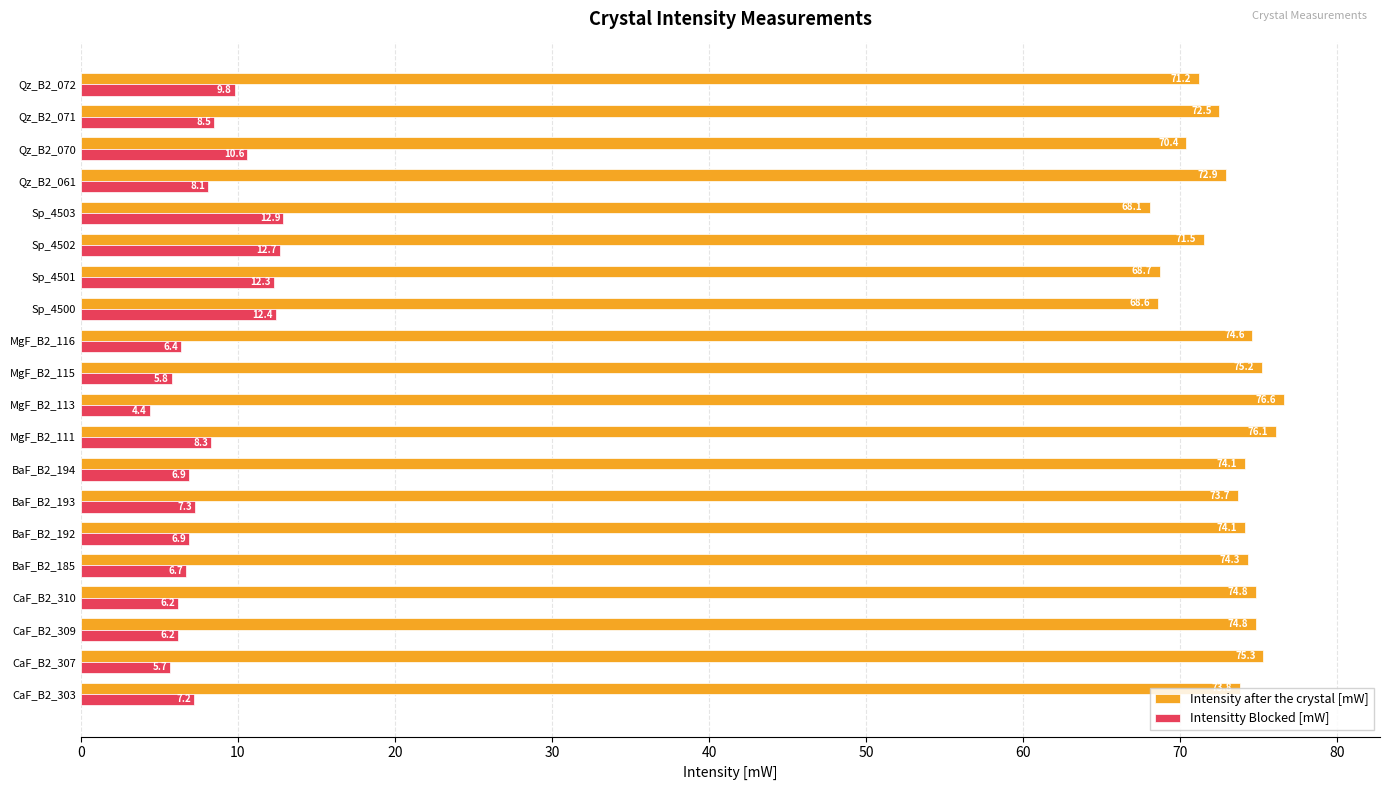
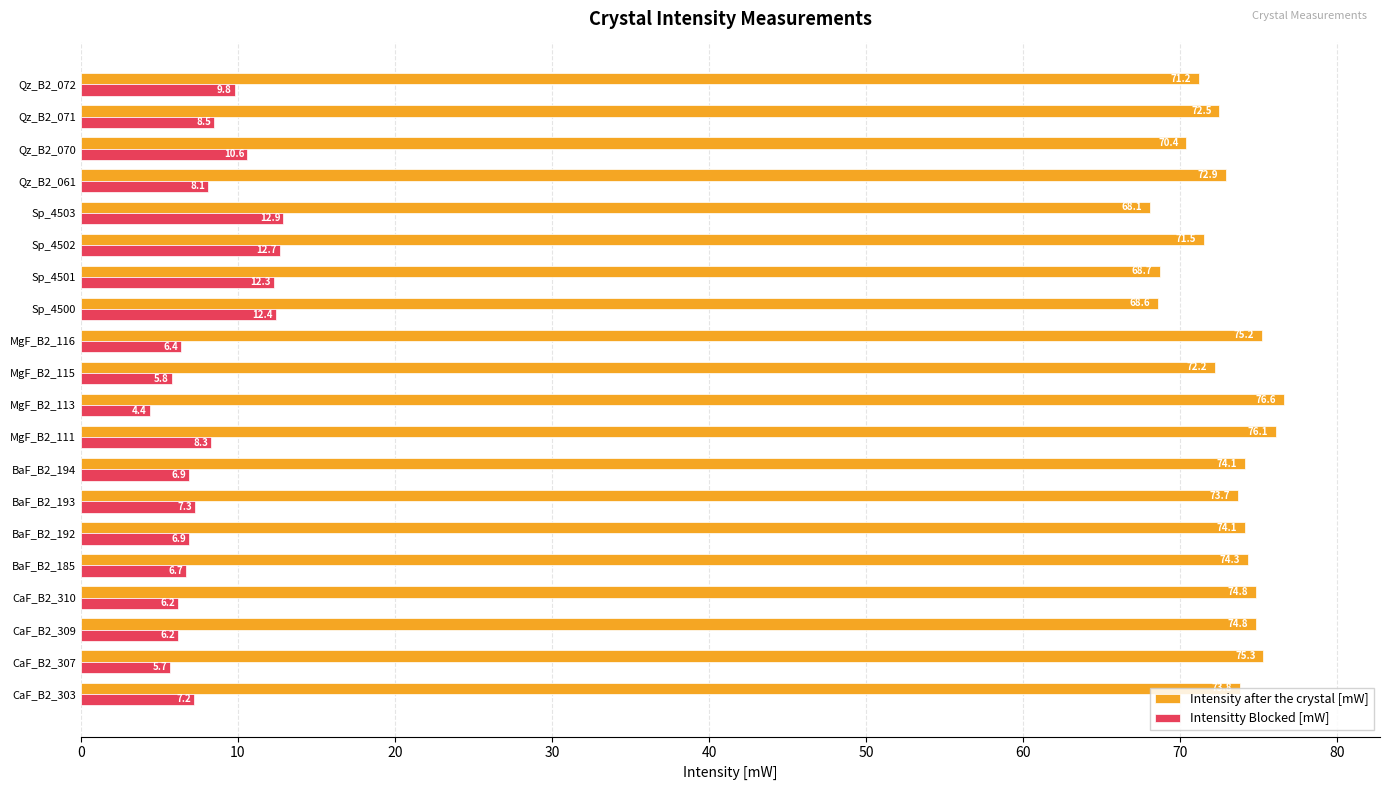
  {
    "Intensity after the crystal [mW]": {
      "Qz_B2_072": 71.2,
      "Qz_B2_071": 72.5,
      "Qz_B2_070": 70.4,
      "Qz_B2_061": 72.9,
      "Sp_4503": 68.1,
      "Sp_4502": 71.5,
      "Sp_4501": 68.7,
      "Sp_4500": 68.6,
-     "MgF_B2_116": 74.6,
-     "MgF_B2_115": 75.2,
+     "MgF_B2_116": 75.2,
+     "MgF_B2_115": 72.2,
      "MgF_B2_113": 76.6,
      "MgF_B2_111": 76.1,
      "BaF_B2_194": 74.1,
      "BaF_B2_193": 73.7,
      "BaF_B2_192": 74.1,
      "BaF_B2_185": 74.3,
      "CaF_B2_310": 74.8,
      "CaF_B2_309": 74.8,
      "CaF_B2_307": 75.3
    },
    "Intensitty Blocked [mW]": {
      "Qz_B2_072": 9.8,
      "Qz_B2_071": 8.5,
      "Qz_B2_070": 10.6,
      "Qz_B2_061": 8.1,
      "Sp_4503": 12.9,
      "Sp_4502": 12.7,
      "Sp_4501": 12.3,
      "Sp_4500": 12.4,
      "MgF_B2_116": 6.4,
      "MgF_B2_115": 5.8,
      "MgF_B2_113": 4.4,
      "MgF_B2_111": 8.3,
      "BaF_B2_194": 6.9,
      "BaF_B2_193": 7.3,
      "BaF_B2_192": 6.9,
      "BaF_B2_185": 6.7,
      "CaF_B2_310": 6.2,
      "CaF_B2_309": 6.2,
      "CaF_B2_307": 5.7,
      "CaF_B2_303": 7.2
    }
  }
